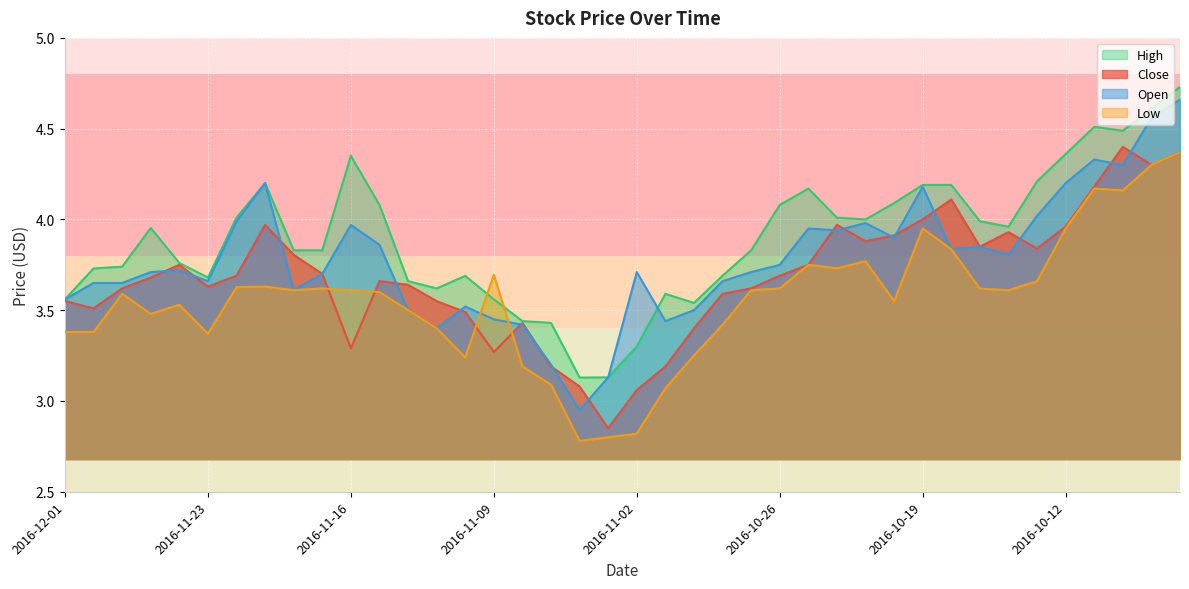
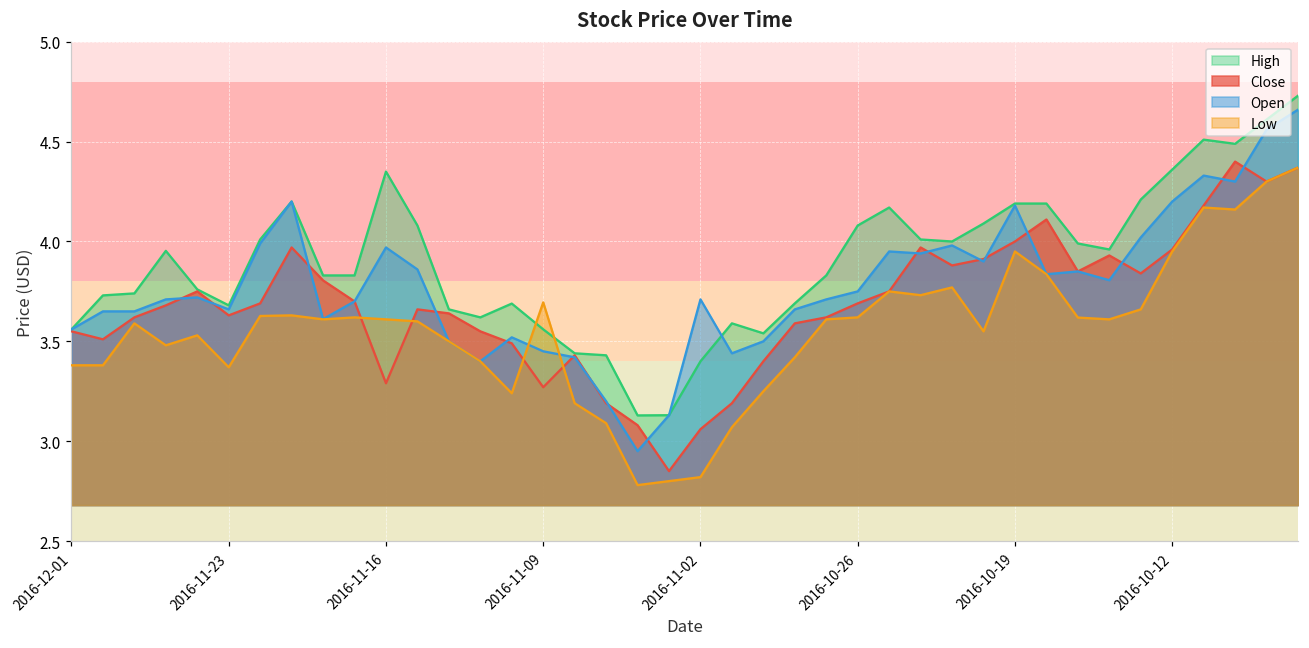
  {
    "High": {
      "2016-11-23": 3.68,
      "2016-11-16": 4.35,
      "2016-11-09": 3.56,
-     "2016-11-02": 3.3,
+     "2016-11-02": 3.4,
      "2016-10-26": 4.08,
      "2016-10-12": 4.36
    },
    "Close": {
      "2016-11-23": 3.63,
      "2016-11-16": 3.3,
      "2016-11-09": 3.27,
      "2016-11-02": 3.06,
      "2016-10-26": 3.7,
      "2016-10-19": 4.0
    },
    "Open": {
      "2016-11-23": 3.66,
      "2016-11-16": 3.97,
      "2016-11-09": 3.45,
      "2016-11-02": 3.7,
      "2016-10-26": 3.75,
      "2016-10-12": 4.2
    },
    "Low": {
      "2016-12-01": 3.38,
      "2016-11-23": 3.37,
      "2016-11-16": 3.6,
      "2016-11-09": 3.7,
      "2016-11-02": 2.82,
      "2016-10-26": 3.62,
      "2016-10-19": 3.95
    }
  }
